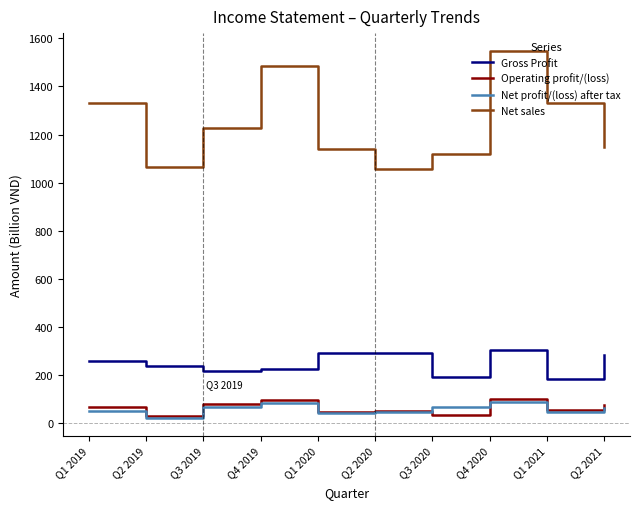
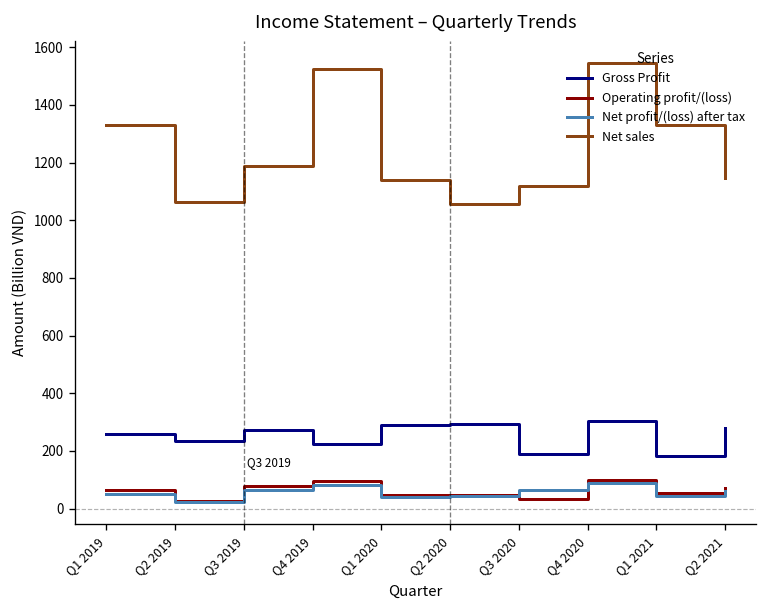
  {
    "Gross Profit": {
      "Q1 2019": 260,
      "Q2 2019": 230,
-     "Q3 2019": 220,
+     "Q3 2019": 270,
      "Q4 2019": 230,
      "Q1 2020": 290,
      "Q2 2020": 290,
      "Q3 2020": 190,
      "Q4 2020": 300,
      "Q1 2021": 180,
      "Q2 2021": 280
    },
    "Operating profit/(loss)": {
      "Q1 2019": 70,
      "Q4 2019": 100,
      "Q3 2020": 30,
      "Q4 2020": 100
    },
    "Net profit/(loss) after tax": {
      "Q1 2019": 50,
      "Q3 2019": 60,
      "Q4 2019": 80,
      "Q3 2020": 70,
      "Q4 2020": 90
    },
    "Net sales": {
      "Q1 2019": 1330,
      "Q2 2019": 1060,
-     "Q3 2019": 1230,
-     "Q4 2019": 1490,
+     "Q3 2019": 1190,
+     "Q4 2019": 1520,
      "Q1 2020": 1140,
      "Q2 2020": 1060,
      "Q3 2020": 1120,
      "Q4 2020": 1550,
      "Q1 2021": 1330,
      "Q2 2021": 1150
    }
  }
